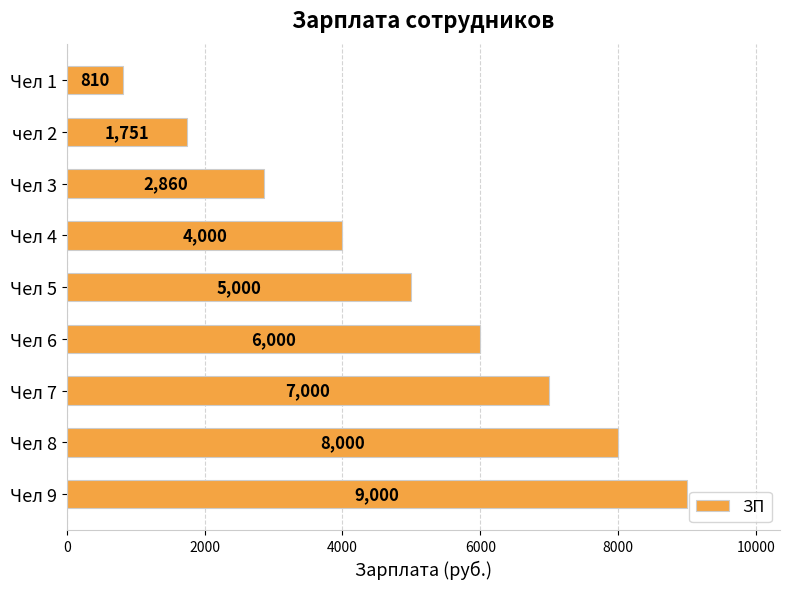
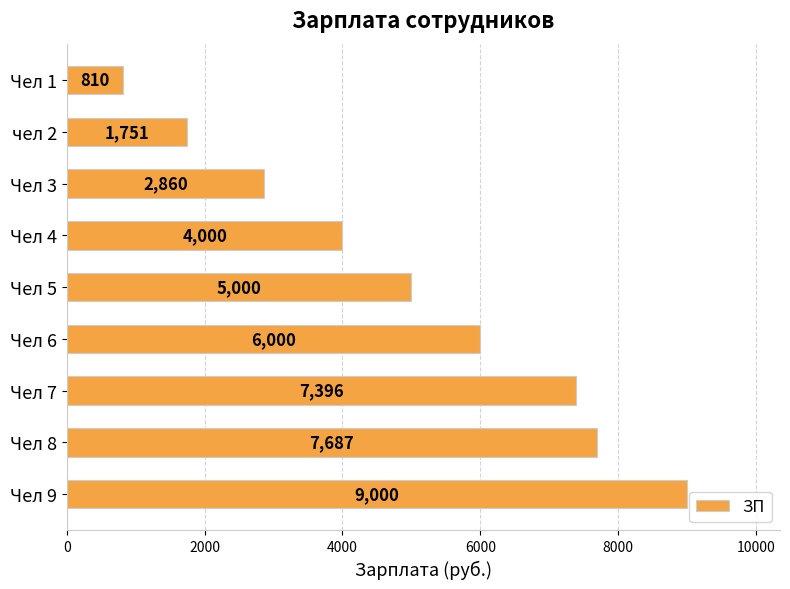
  {
    "Чел 1": "810",
    "чел 2": "1,751",
    "Чел 3": "2,860",
    "Чел 4": "4,000",
    "Чел 5": "5,000",
    "Чел 6": "6,000",
-   "Чел 7": "7,000",
-   "Чел 8": "8,000",
+   "Чел 7": "7,396",
+   "Чел 8": "7,687",
    "Чел 9": "9,000"
  }
